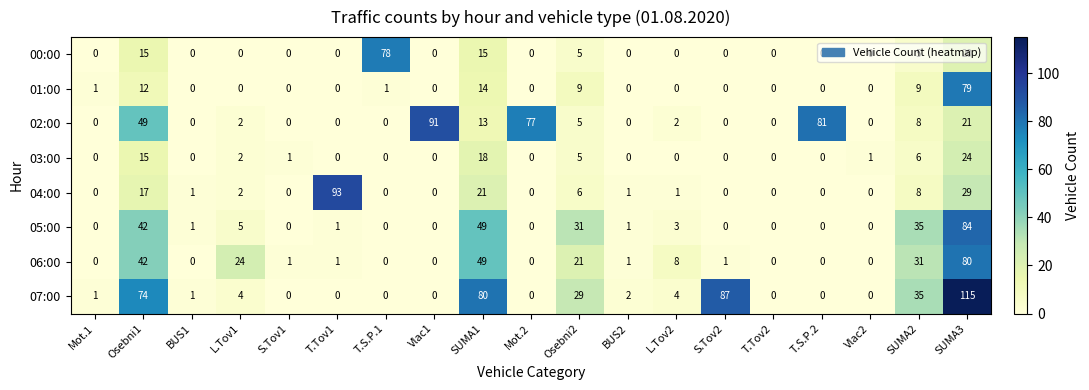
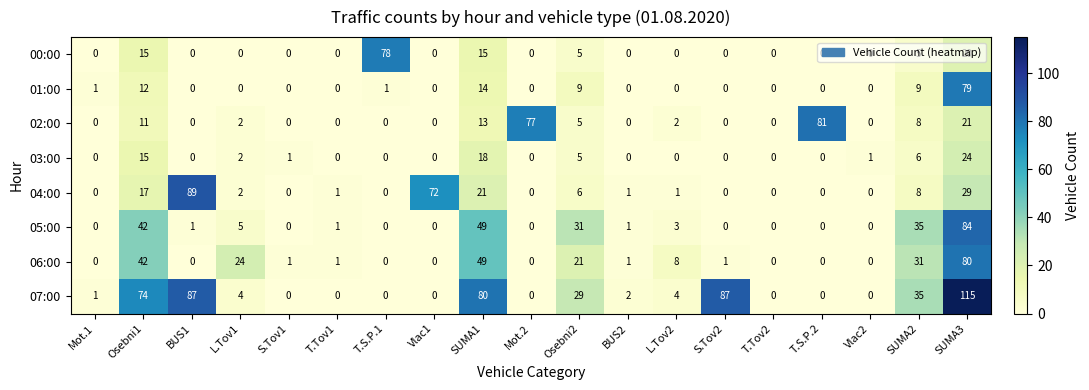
  {
    "00:00": {
      "Mot.1": 0,
      "Osebni1": 15,
      "BUS1": 0,
      "L.Tov1": 0,
      "S.Tov1": 0,
      "T.Tov1": 0,
      "T.S.P.1": 78,
      "Vlac1": 0,
      "SUMA1": 15,
      "Mot.2": 0,
      "Osebni2": 5,
      "BUS2": 0,
      "L.Tov2": 0,
      "S.Tov2": 0,
      "T.Tov2": 0
    },
    "01:00": {
      "Mot.1": 1,
      "Osebni1": 12,
      "BUS1": 0,
      "L.Tov1": 0,
      "S.Tov1": 0,
      "T.Tov1": 0,
      "T.S.P.1": 1,
      "Vlac1": 0,
      "SUMA1": 14,
      "Mot.2": 0,
      "Osebni2": 9,
      "BUS2": 0,
      "L.Tov2": 0,
      "S.Tov2": 0,
      "T.Tov2": 0,
      "T.S.P.2": 0,
      "Vlac2": 0,
      "SUMA2": 9,
      "SUMA3": 79
    },
    "02:00": {
      "Mot.1": 0,
-     "Osebni1": 49,
+     "Osebni1": 11,
      "BUS1": 0,
      "L.Tov1": 2,
      "S.Tov1": 0,
      "T.Tov1": 0,
      "T.S.P.1": 0,
-     "Vlac1": 91,
+     "Vlac1": 0,
      "SUMA1": 13,
      "Mot.2": 77,
      "Osebni2": 5,
      "BUS2": 0,
      "L.Tov2": 2,
      "S.Tov2": 0,
      "T.Tov2": 0,
      "T.S.P.2": 81,
      "Vlac2": 0,
      "SUMA2": 8,
      "SUMA3": 21
    },
    "03:00": {
      "Mot.1": 0,
      "Osebni1": 15,
      "BUS1": 0,
      "L.Tov1": 2,
      "S.Tov1": 1,
      "T.Tov1": 0,
      "T.S.P.1": 0,
      "Vlac1": 0,
      "SUMA1": 18,
      "Mot.2": 0,
      "Osebni2": 5,
      "BUS2": 0,
      "L.Tov2": 0,
      "S.Tov2": 0,
      "T.Tov2": 0,
      "T.S.P.2": 0,
      "Vlac2": 1,
      "SUMA2": 6,
      "SUMA3": 24
    },
    "04:00": {
      "Mot.1": 0,
      "Osebni1": 17,
-     "BUS1": 1,
+     "BUS1": 89,
      "L.Tov1": 2,
      "S.Tov1": 0,
-     "T.Tov1": 93,
+     "T.Tov1": 1,
      "T.S.P.1": 0,
-     "Vlac1": 0,
+     "Vlac1": 72,
      "SUMA1": 21,
      "Mot.2": 0,
      "Osebni2": 6,
      "BUS2": 1,
      "L.Tov2": 1,
      "S.Tov2": 0,
      "T.Tov2": 0,
      "T.S.P.2": 0,
      "Vlac2": 0,
      "SUMA2": 8,
      "SUMA3": 29
    },
    "05:00": {
      "Mot.1": 0,
      "Osebni1": 42,
      "BUS1": 1,
      "L.Tov1": 5,
      "S.Tov1": 0,
      "T.Tov1": 1,
      "T.S.P.1": 0,
      "Vlac1": 0,
      "SUMA1": 49,
      "Mot.2": 0,
      "Osebni2": 31,
      "BUS2": 1,
      "L.Tov2": 3,
      "S.Tov2": 0,
      "T.Tov2": 0,
      "T.S.P.2": 0,
      "Vlac2": 0,
      "SUMA2": 35,
      "SUMA3": 84
    },
    "06:00": {
      "Mot.1": 0,
      "Osebni1": 42,
      "BUS1": 0,
      "L.Tov1": 24,
      "S.Tov1": 1,
      "T.Tov1": 1,
      "T.S.P.1": 0,
      "Vlac1": 0,
      "SUMA1": 49,
      "Mot.2": 0,
      "Osebni2": 21,
      "BUS2": 1,
      "L.Tov2": 8,
      "S.Tov2": 1,
      "T.Tov2": 0,
      "T.S.P.2": 0,
      "Vlac2": 0,
      "SUMA2": 31,
      "SUMA3": 80
    },
    "07:00": {
      "Mot.1": 1,
      "Osebni1": 74,
-     "BUS1": 1,
+     "BUS1": 87,
      "L.Tov1": 4,
      "S.Tov1": 0,
      "T.Tov1": 0,
      "T.S.P.1": 0,
      "Vlac1": 0,
      "SUMA1": 80,
      "Mot.2": 0,
      "Osebni2": 29,
      "BUS2": 2,
      "L.Tov2": 4,
      "S.Tov2": 87,
      "T.Tov2": 0,
      "T.S.P.2": 0,
      "Vlac2": 0,
      "SUMA2": 35,
      "SUMA3": 115
    }
  }
